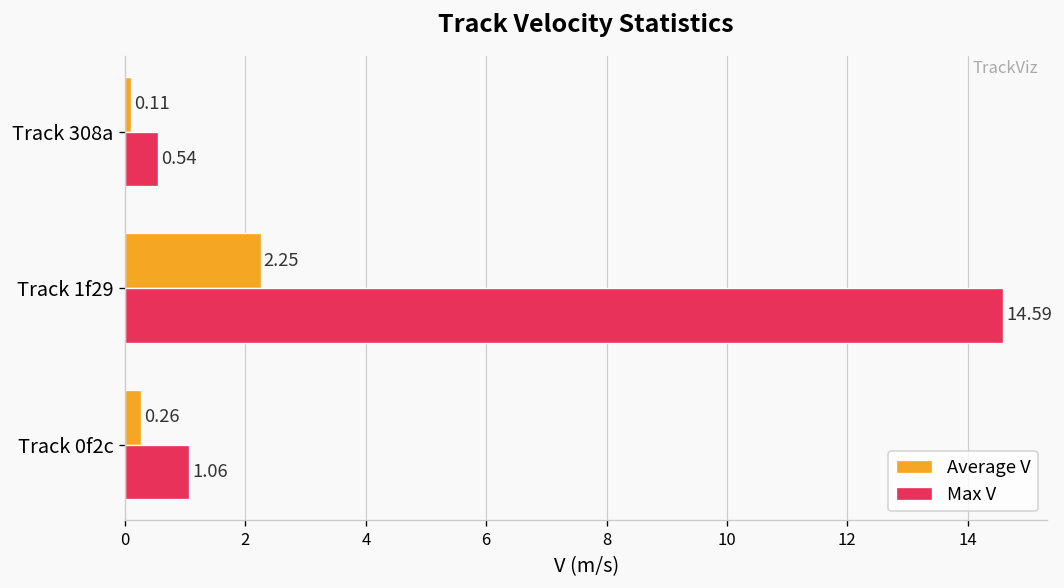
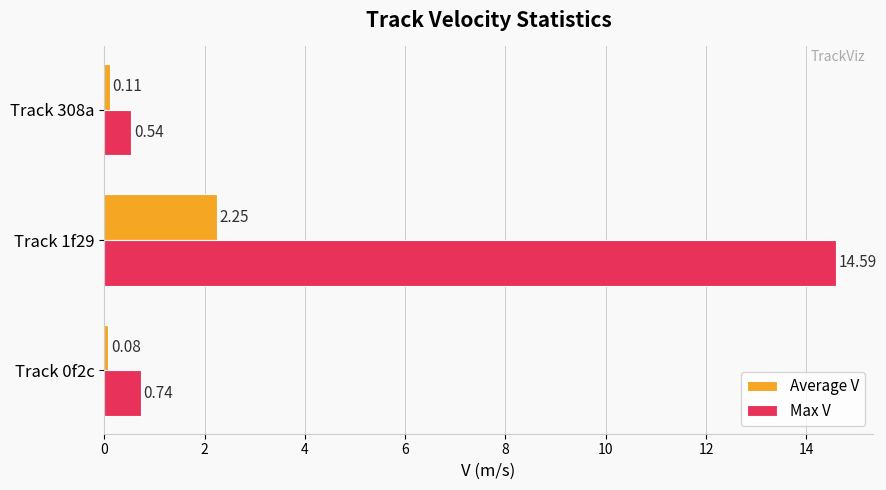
  {
    "Average V": {
      "Track 308a": 0.11,
      "Track 1f29": 2.25,
-     "Track 0f2c": 0.26
+     "Track 0f2c": 0.08
    },
    "Max V": {
      "Track 308a": 0.54,
      "Track 1f29": 14.59,
-     "Track 0f2c": 1.06
+     "Track 0f2c": 0.74
    }
  }
